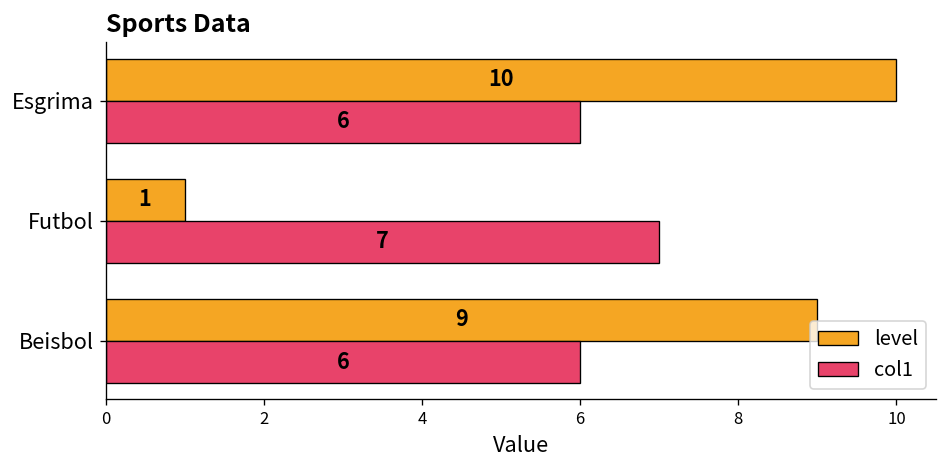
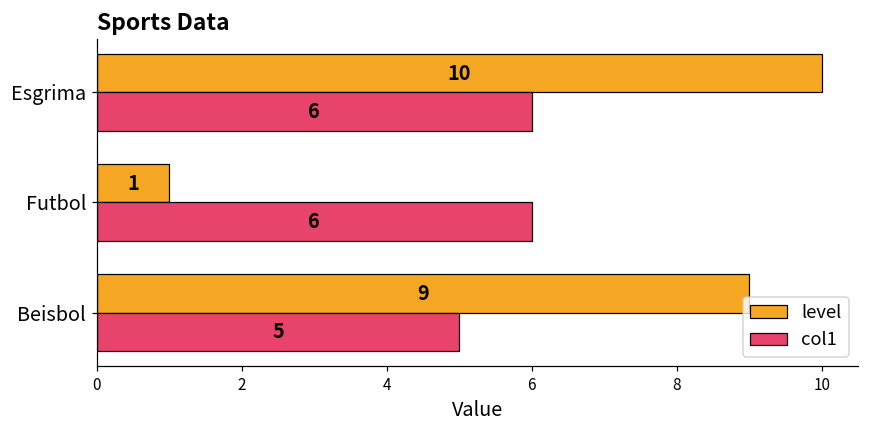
  {
    "level": {
      "Esgrima": 10,
      "Futbol": 1,
      "Beisbol": 9
    },
    "col1": {
      "Esgrima": 6,
-     "Futbol": 7,
-     "Beisbol": 6
+     "Futbol": 6,
+     "Beisbol": 5
    }
  }
